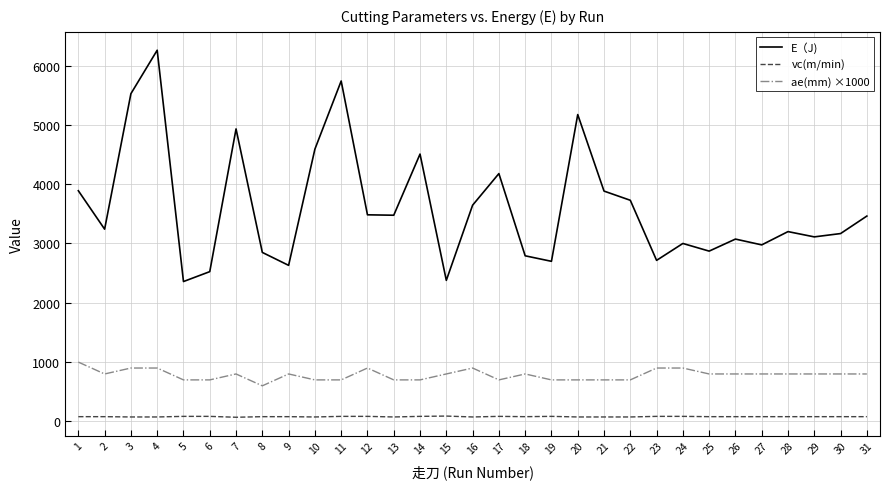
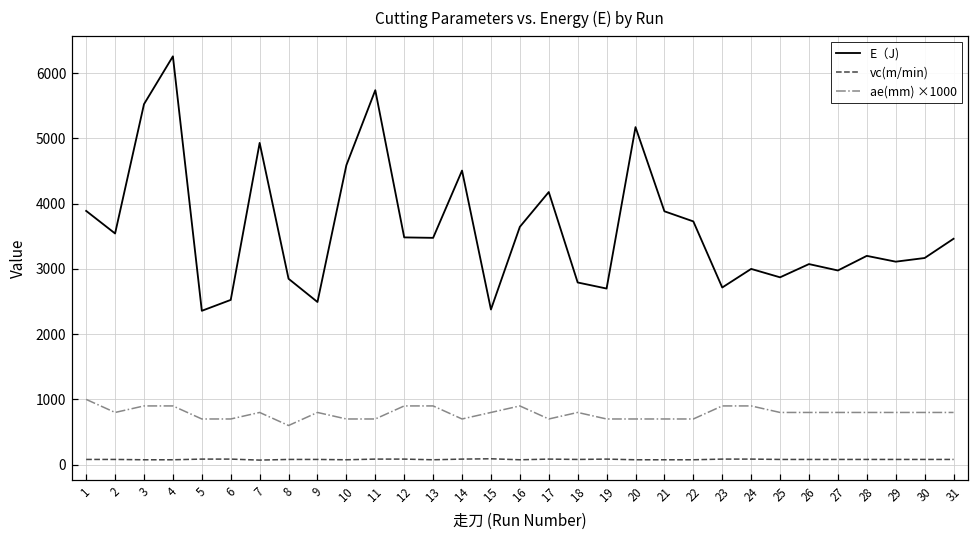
  {
    "E（J)": {
      "1": 3900,
-     "2": 3200,
+     "2": 3500,
      "3": 5500,
      "4": 6300,
      "5": 2400,
      "6": 2500,
      "7": 4900,
      "8": 2800,
-     "9": 2600,
+     "9": 2500,
      "10": 4600,
      "11": 5700,
      "12": 3500,
      "13": 3500,
      "14": 4500,
      "15": 2400,
      "16": 3600,
      "17": 4200,
      "18": 2800,
      "19": 2700,
      "20": 5200,
      "21": 3900,
      "22": 3700,
      "23": 2700,
      "24": 3000,
      "25": 2900,
      "26": 3100,
      "27": 3000,
      "28": 3200,
      "29": 3100,
      "30": 3200,
      "31": 3500
    },
    "vc(m/min)": {
      "1": 100,
      "2": 100,
      "3": 100,
      "4": 100,
      "5": 100,
      "6": 100,
      "7": 100,
      "8": 100,
      "9": 100,
      "10": 100,
      "11": 100,
      "12": 100,
      "13": 100,
      "14": 100,
      "15": 100,
      "16": 100,
      "17": 100,
      "18": 100,
      "19": 100,
      "20": 100,
      "21": 100,
      "22": 100,
      "23": 100,
      "24": 100,
      "25": 100,
      "26": 100,
      "27": 100,
      "28": 100,
      "29": 100,
      "30": 100,
      "31": 100
    },
    "ae(mm) ×1000": {
      "1": 1000,
      "2": 800,
      "3": 900,
      "4": 900,
      "5": 700,
      "6": 700,
      "7": 800,
      "8": 600,
      "9": 800,
      "10": 700,
      "11": 700,
      "12": 900,
-     "13": 700,
+     "13": 900,
      "14": 700,
      "15": 800,
      "16": 900,
      "17": 700,
      "18": 800,
      "19": 700,
      "20": 700,
      "21": 700,
      "22": 700,
      "23": 900,
      "24": 900,
      "25": 800,
      "26": 800,
      "27": 800,
      "28": 800,
      "29": 800,
      "30": 800,
      "31": 800
    }
  }
